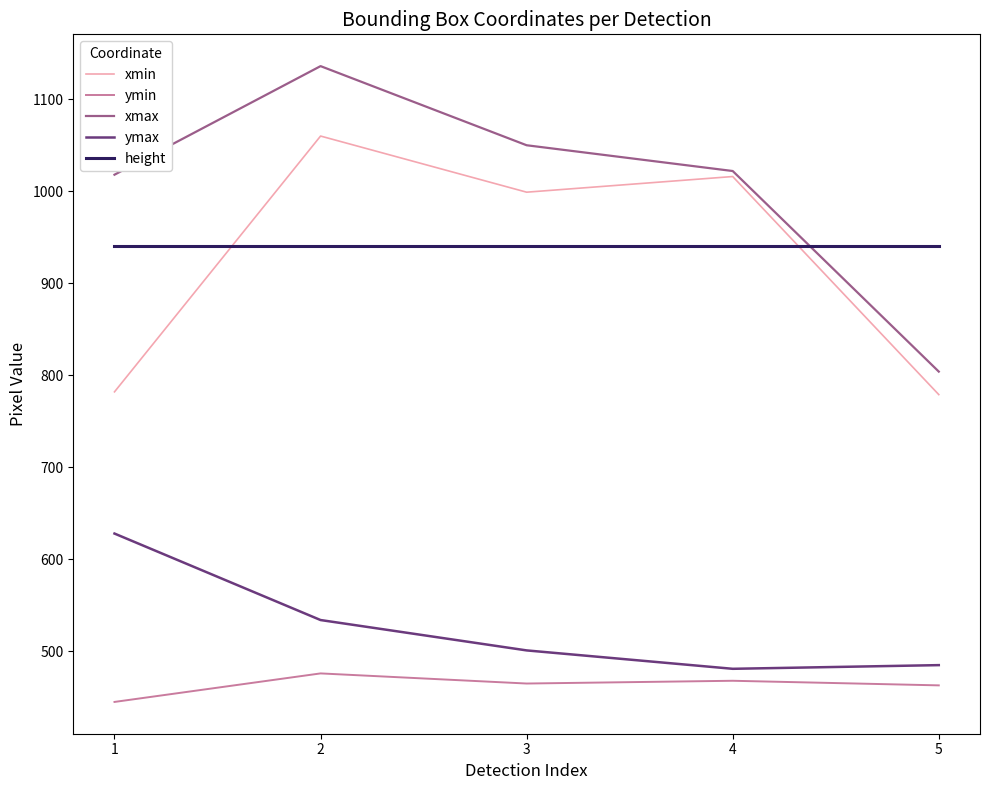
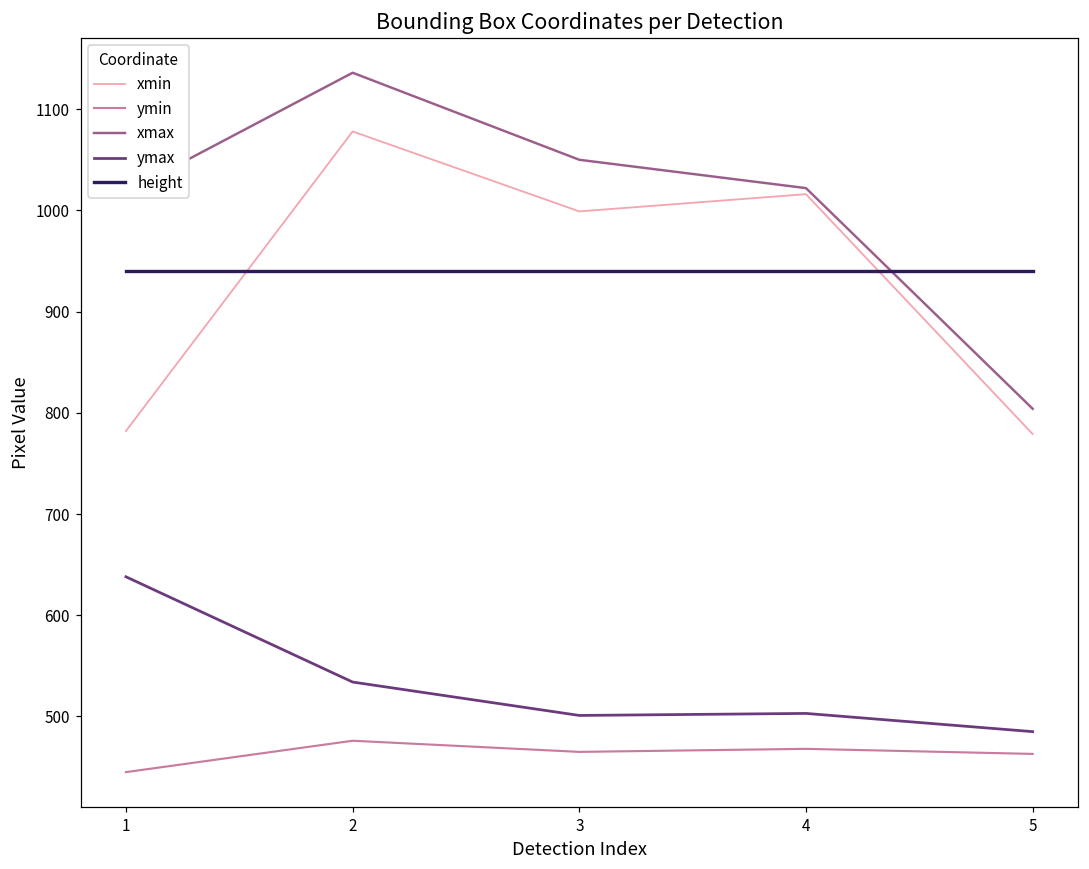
  {
    "xmin": {
      "1": 780,
-     "2": 1060,
+     "2": 1080,
      "3": 1000,
      "4": 1020,
      "5": 780
    },
    "ymax": {
-     "1": 630,
+     "1": 640,
      "2": 530,
      "3": 500,
-     "4": 480,
+     "4": 500,
      "5": 490
    },
    "height": {
      "1": 940,
      "2": 940,
      "3": 940,
      "4": 940,
      "5": 940
    }
  }
